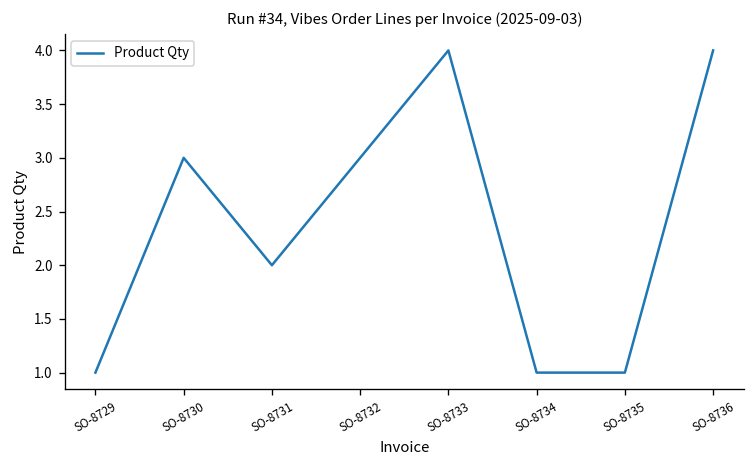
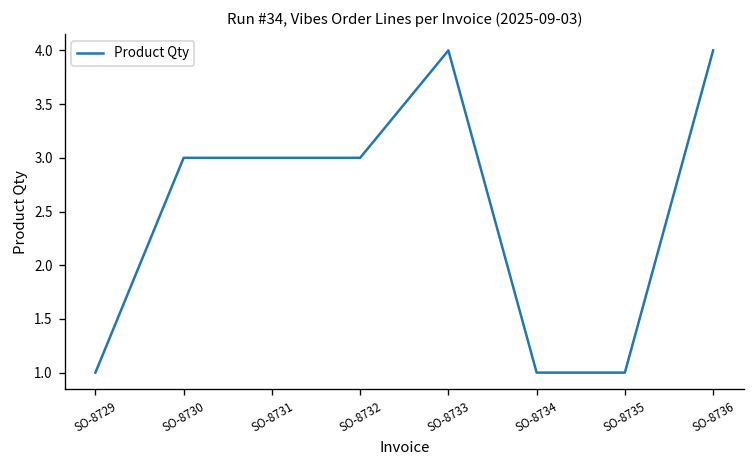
  {
    "SO-8729": 1,
    "SO-8730": 3,
-   "SO-8731": 2,
+   "SO-8731": 3,
    "SO-8732": 3,
    "SO-8733": 4,
    "SO-8734": 1,
    "SO-8735": 1,
    "SO-8736": 4
  }
